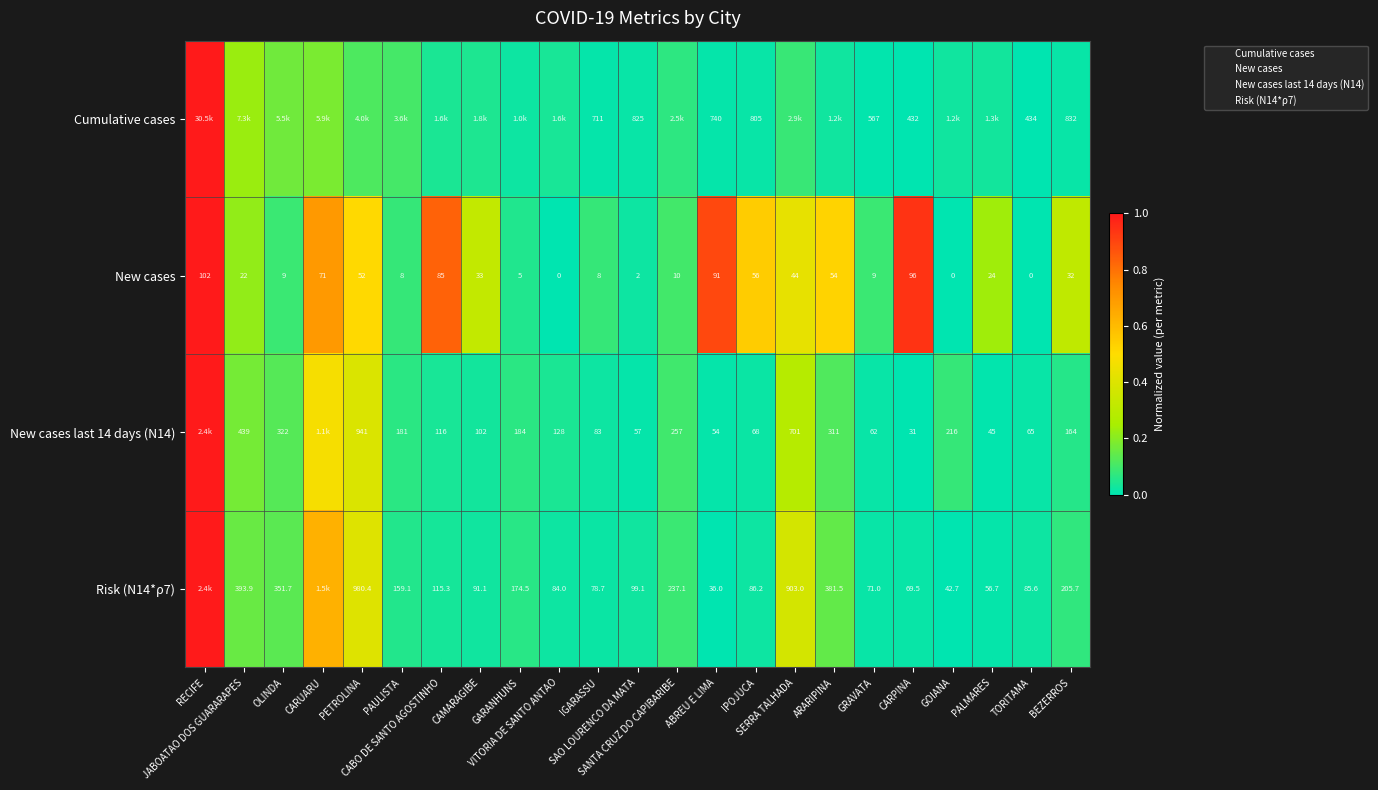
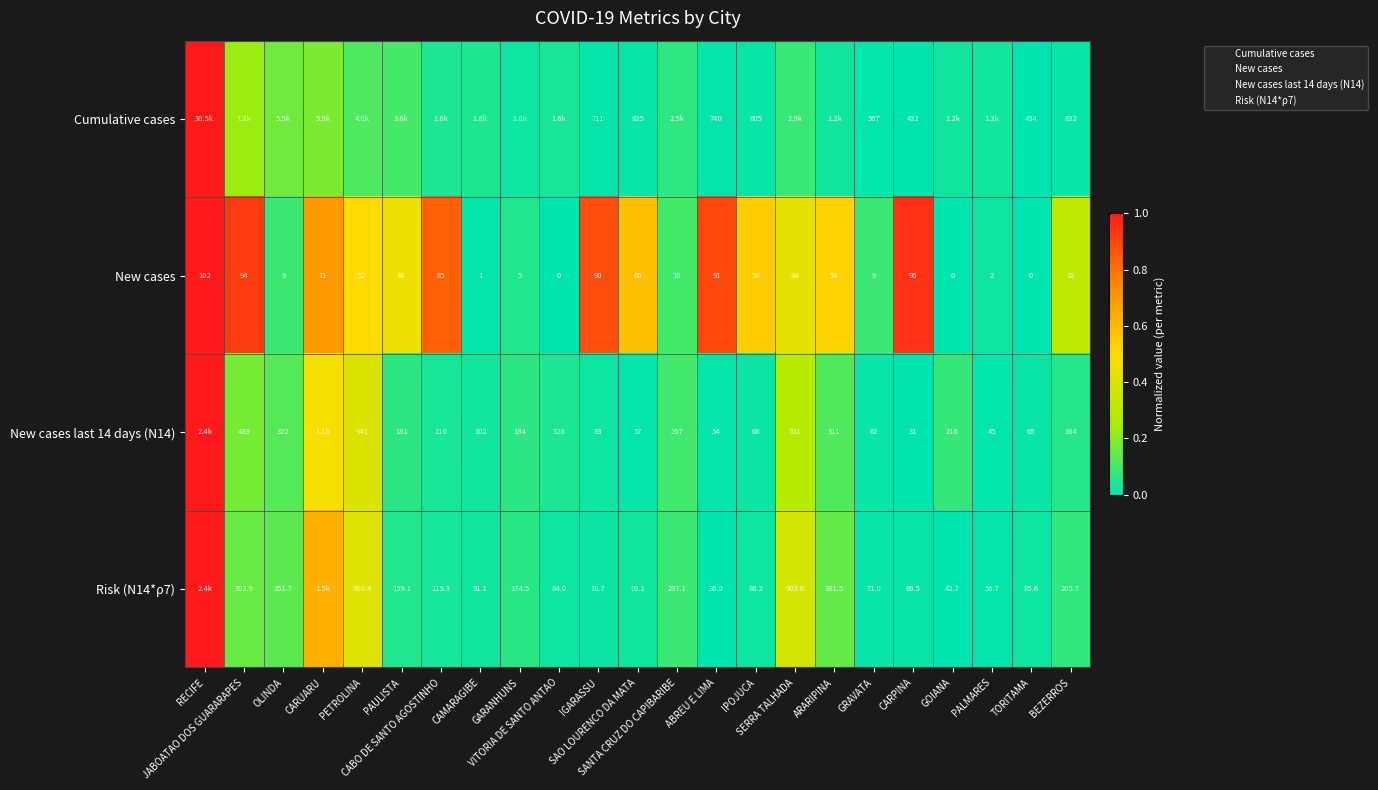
  {
    "Cumulative cases": {
      "RECIFE": "30.5k",
      "JABOATAO DOS GUARARAPES": "7.3k",
      "OLINDA": "5.5k",
      "CARUARU": "5.9k",
      "PETROLINA": "4.0k",
      "PAULISTA": "3.6k",
      "CABO DE SANTO AGOSTINHO": "1.6k",
      "CAMARAGIBE": "1.8k",
      "GARANHUNS": "1.0k",
      "VITORIA DE SANTO ANTAO": "1.6k",
      "IGARASSU": "711",
      "SAO LOURENCO DA MATA": "825",
      "SANTA CRUZ DO CAPIBARIBE": "2.5k",
      "ABREU E LIMA": "740",
      "IPOJUCA": "805",
      "SERRA TALHADA": "2.9k",
      "ARARIPINA": "1.2k",
      "GRAVATA": "567",
      "CARPINA": "432",
      "GOIANA": "1.2k",
      "PALMARES": "1.3k",
      "TORITAMA": "434",
      "BEZERROS": "832"
    },
    "New cases": {
      "RECIFE": "102",
-     "JABOATAO DOS GUARARAPES": "22",
+     "JABOATAO DOS GUARARAPES": "94",
      "OLINDA": "9",
      "CARUARU": "71",
      "PETROLINA": "52",
-     "PAULISTA": "8",
+     "PAULISTA": "46",
      "CABO DE SANTO AGOSTINHO": "85",
-     "CAMARAGIBE": "33",
+     "CAMARAGIBE": "1",
      "GARANHUNS": "5",
      "VITORIA DE SANTO ANTAO": "0",
-     "IGARASSU": "8",
-     "SAO LOURENCO DA MATA": "2",
+     "IGARASSU": "90",
+     "SAO LOURENCO DA MATA": "60",
      "SANTA CRUZ DO CAPIBARIBE": "10",
      "ABREU E LIMA": "91",
      "IPOJUCA": "56",
      "SERRA TALHADA": "44",
      "ARARIPINA": "54",
      "GRAVATA": "9",
      "CARPINA": "96",
      "GOIANA": "0",
-     "PALMARES": "24",
+     "PALMARES": "2",
      "TORITAMA": "0",
      "BEZERROS": "32"
    },
    "New cases last 14 days (N14)": {
      "RECIFE": "2.4k",
      "JABOATAO DOS GUARARAPES": "439",
      "OLINDA": "322",
      "CARUARU": "1.1k",
      "PETROLINA": "941",
      "PAULISTA": "181",
      "CABO DE SANTO AGOSTINHO": "116",
      "CAMARAGIBE": "102",
      "GARANHUNS": "184",
      "VITORIA DE SANTO ANTAO": "128",
      "IGARASSU": "83",
      "SAO LOURENCO DA MATA": "57",
      "SANTA CRUZ DO CAPIBARIBE": "257",
      "ABREU E LIMA": "54",
      "IPOJUCA": "68",
      "SERRA TALHADA": "701",
      "ARARIPINA": "311",
      "GRAVATA": "62",
      "CARPINA": "31",
      "GOIANA": "216",
      "PALMARES": "45",
      "TORITAMA": "65",
      "BEZERROS": "164"
    },
    "Risk (N14*ρ7)": {
      "RECIFE": "2.4k",
      "JABOATAO DOS GUARARAPES": "393.9",
      "OLINDA": "351.7",
      "CARUARU": "1.5k",
      "PETROLINA": "980.4",
      "PAULISTA": "159.1",
      "CABO DE SANTO AGOSTINHO": "115.3",
      "CAMARAGIBE": "91.1",
      "GARANHUNS": "174.5",
      "VITORIA DE SANTO ANTAO": "84.0",
      "IGARASSU": "78.7",
      "SAO LOURENCO DA MATA": "99.1",
      "SANTA CRUZ DO CAPIBARIBE": "237.1",
      "ABREU E LIMA": "36.0",
      "IPOJUCA": "86.2",
      "SERRA TALHADA": "903.0",
      "ARARIPINA": "381.5",
      "GRAVATA": "71.0",
      "CARPINA": "69.5",
      "GOIANA": "42.7",
      "PALMARES": "56.7",
      "TORITAMA": "85.6",
      "BEZERROS": "205.7"
    }
  }
